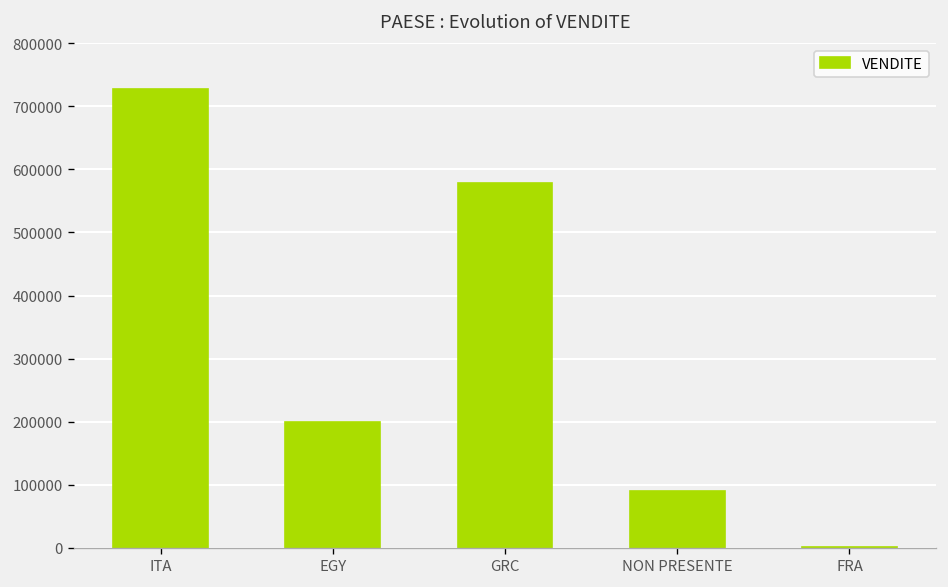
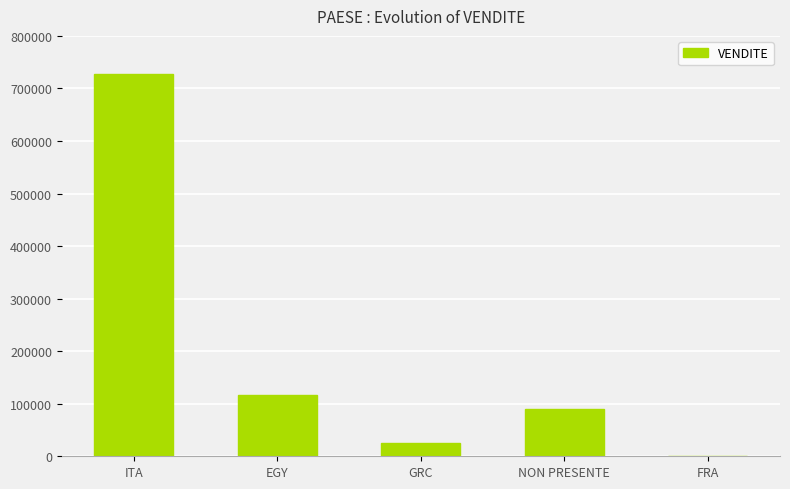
  {
    "ITA": 730000,
-   "EGY": 200000,
-   "GRC": 580000,
+   "EGY": 120000,
+   "GRC": 20000,
    "NON PRESENTE": 90000
  }
